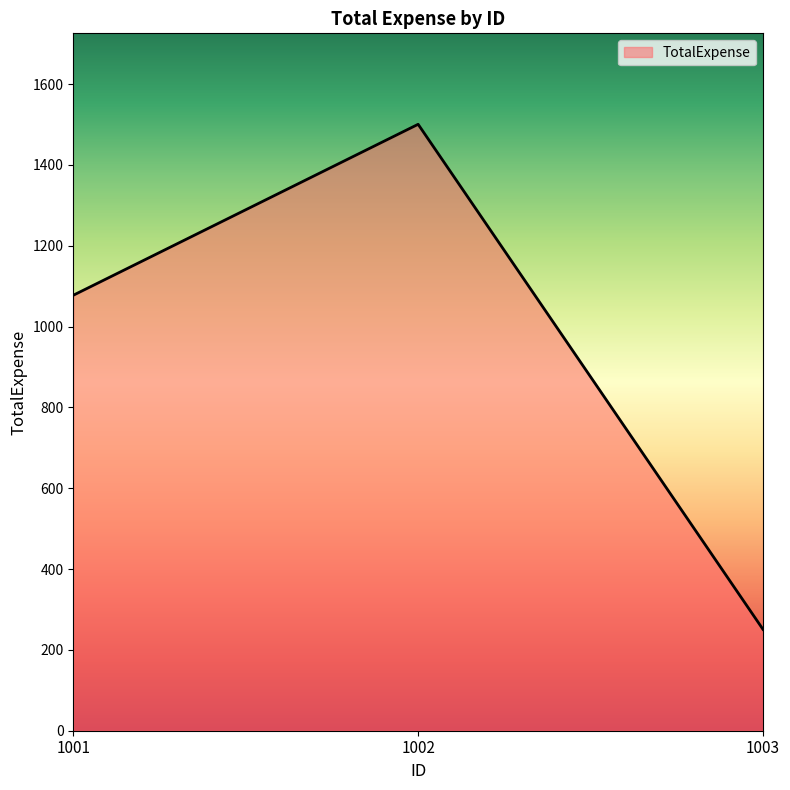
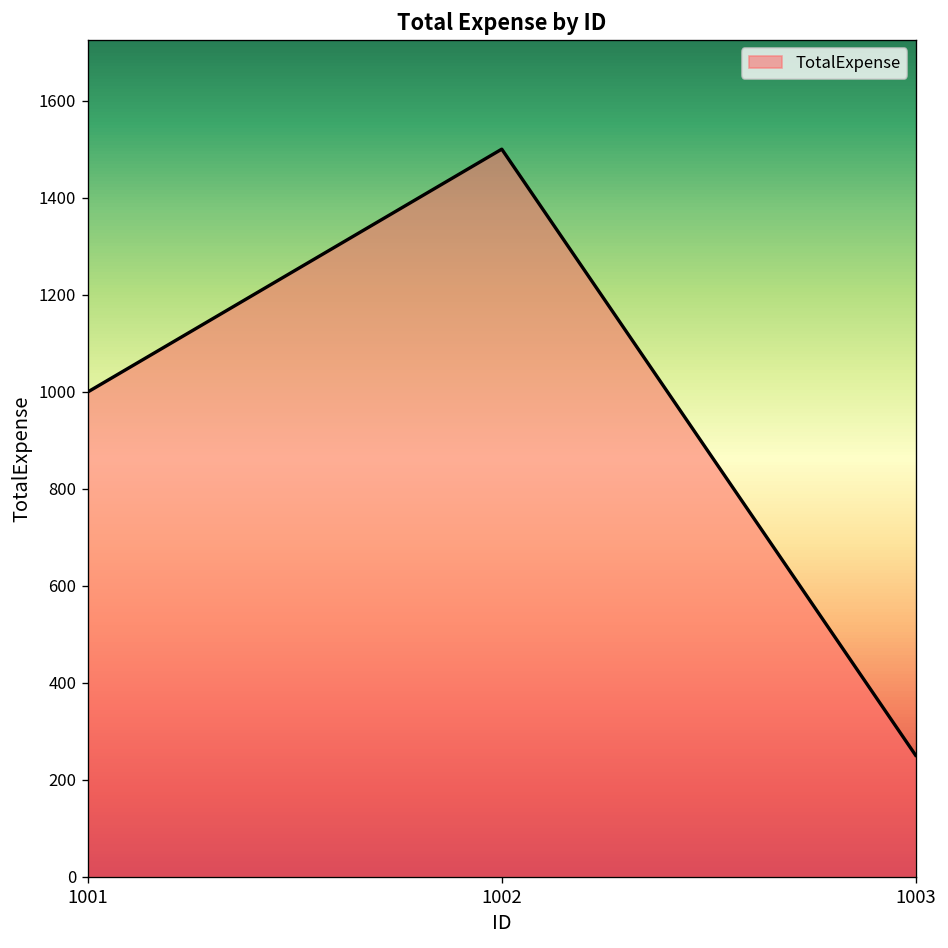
  {
-   "1001": 1080,
+   "1001": 1000,
    "1002": 1500,
    "1003": 250
  }
